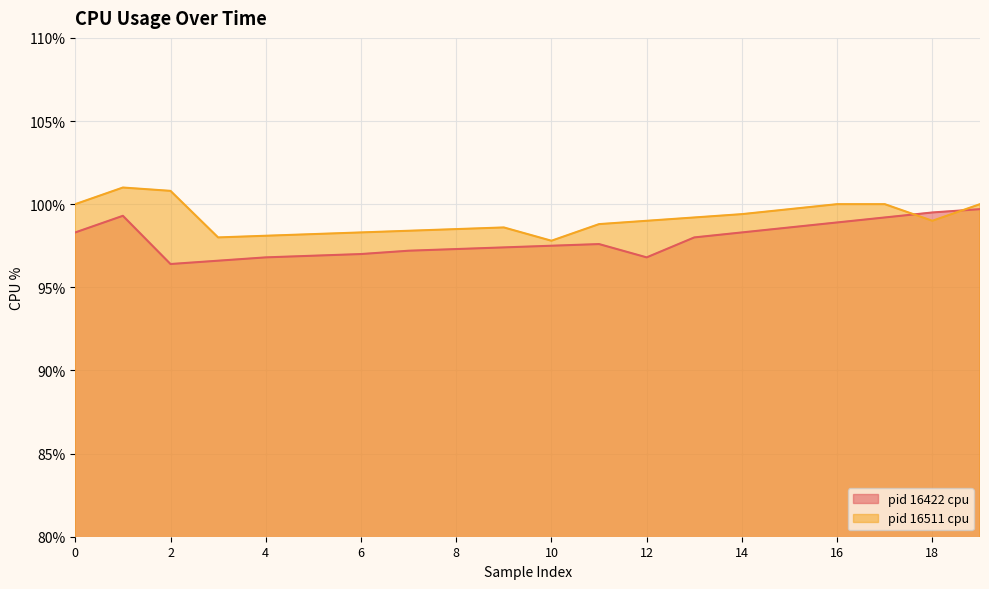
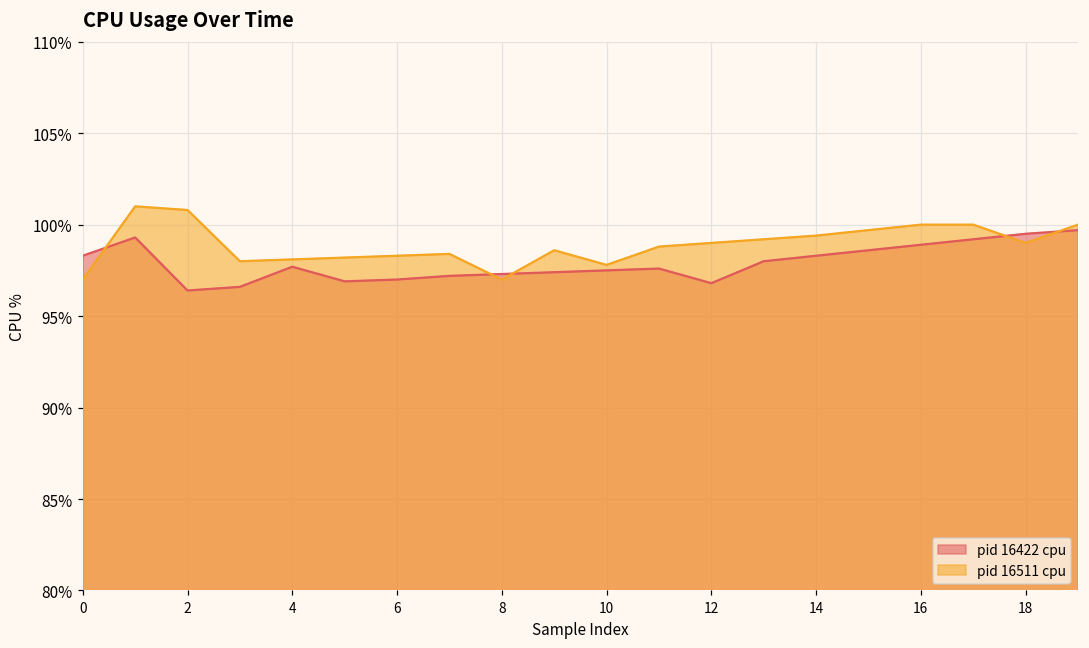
  {
    "pid 16422 cpu": {
      "0": "98.3%",
      "2": "96.4%",
-     "4": "96.8%",
+     "4": "97.7%",
      "6": "97.0%",
      "8": "97.3%",
      "10": "97.5%",
      "12": "96.8%",
      "14": "98.3%",
      "16": "98.9%",
      "18": "99.5%"
    },
    "pid 16511 cpu": {
-     "0": "100%",
+     "0": "97%",
      "2": "100.8%",
      "4": "98.1%",
      "6": "98.3%",
-     "8": "98.5%",
+     "8": "97.0%",
      "10": "97.8%",
      "12": "99.0%",
      "14": "99.4%",
      "16": "100.0%",
      "18": "99.0%"
    }
  }
